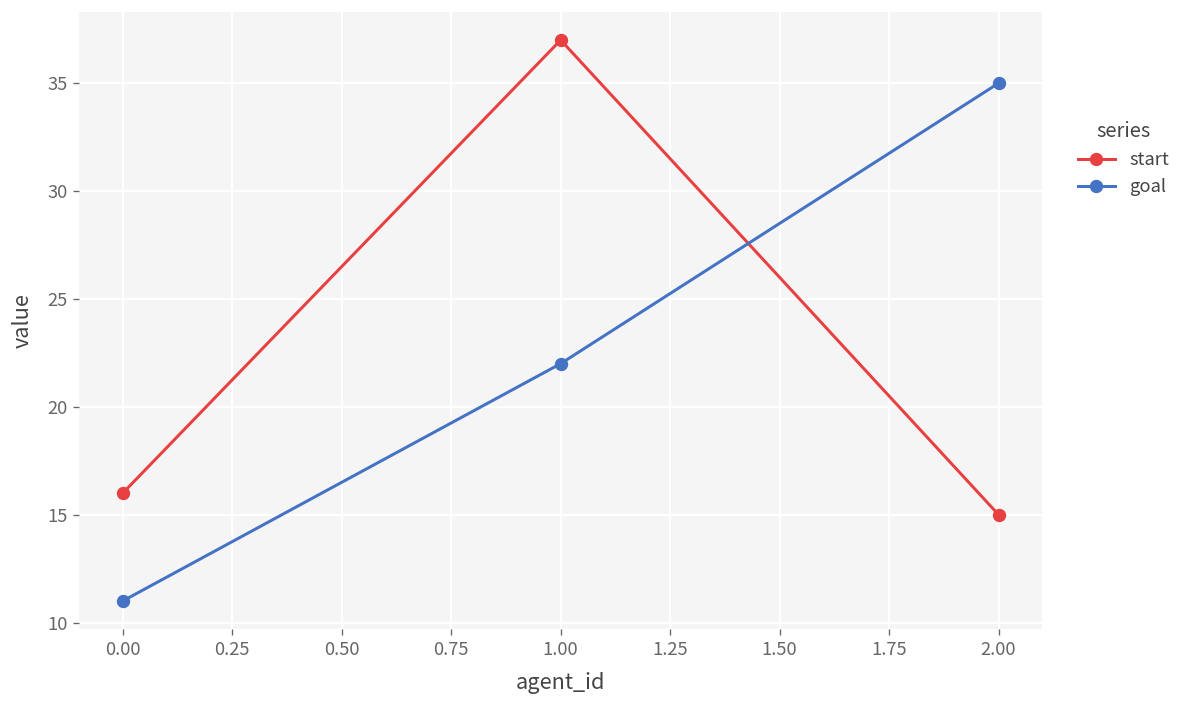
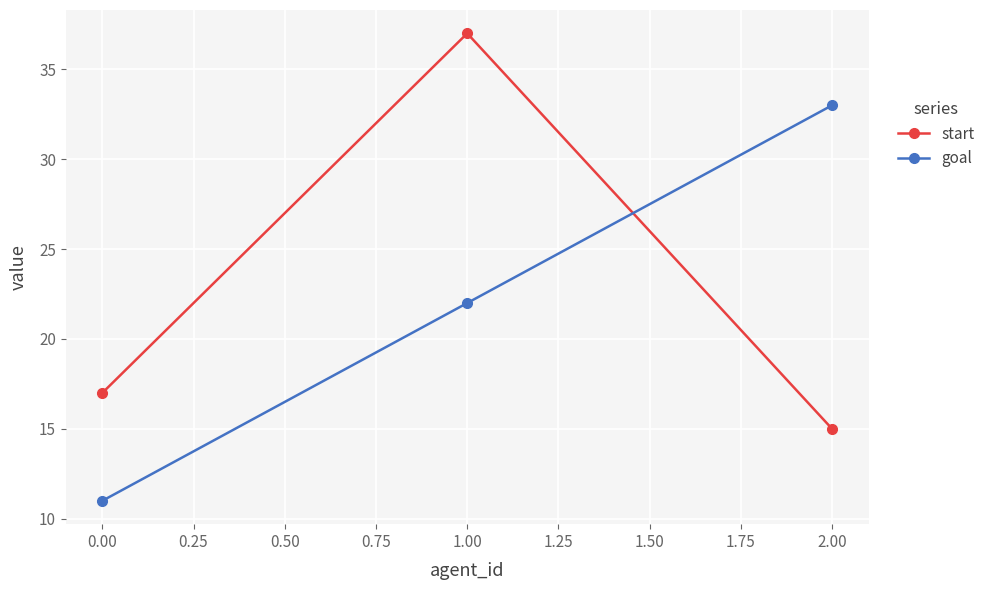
  {
    "start": {
-     "0.00": 16,
+     "0.00": 17,
      "1.00": 37,
      "2.00": 15
    },
    "goal": {
      "0.00": 11,
      "1.00": 22,
-     "2.00": 35
+     "2.00": 33
    }
  }
